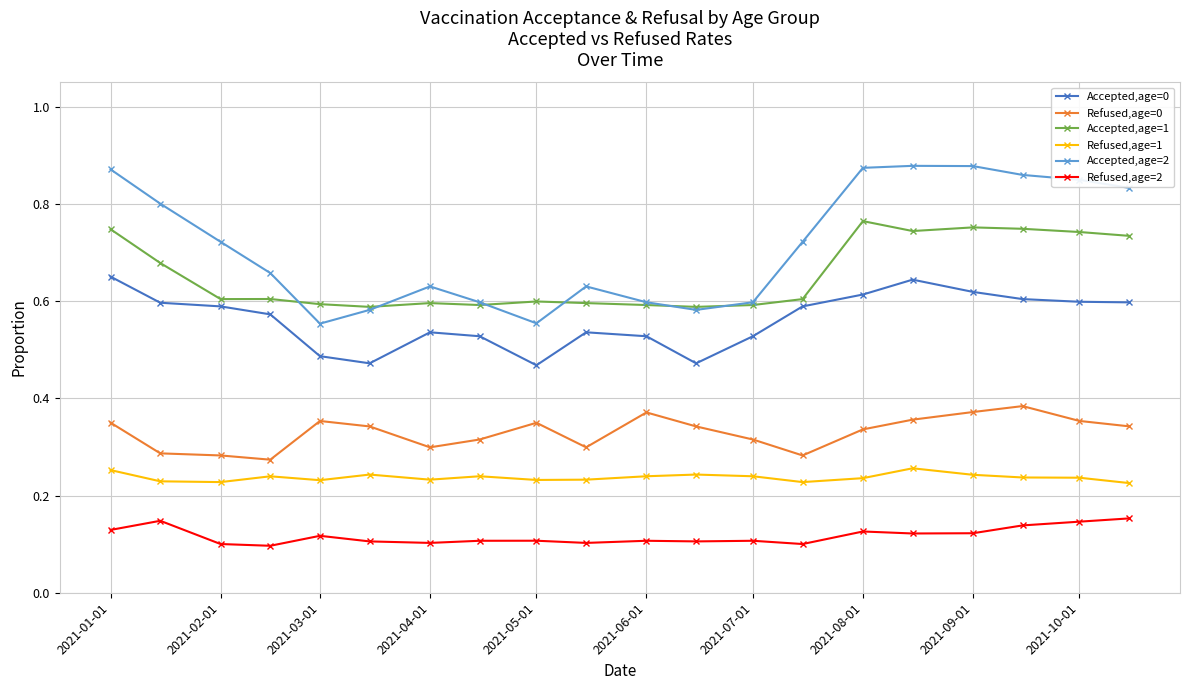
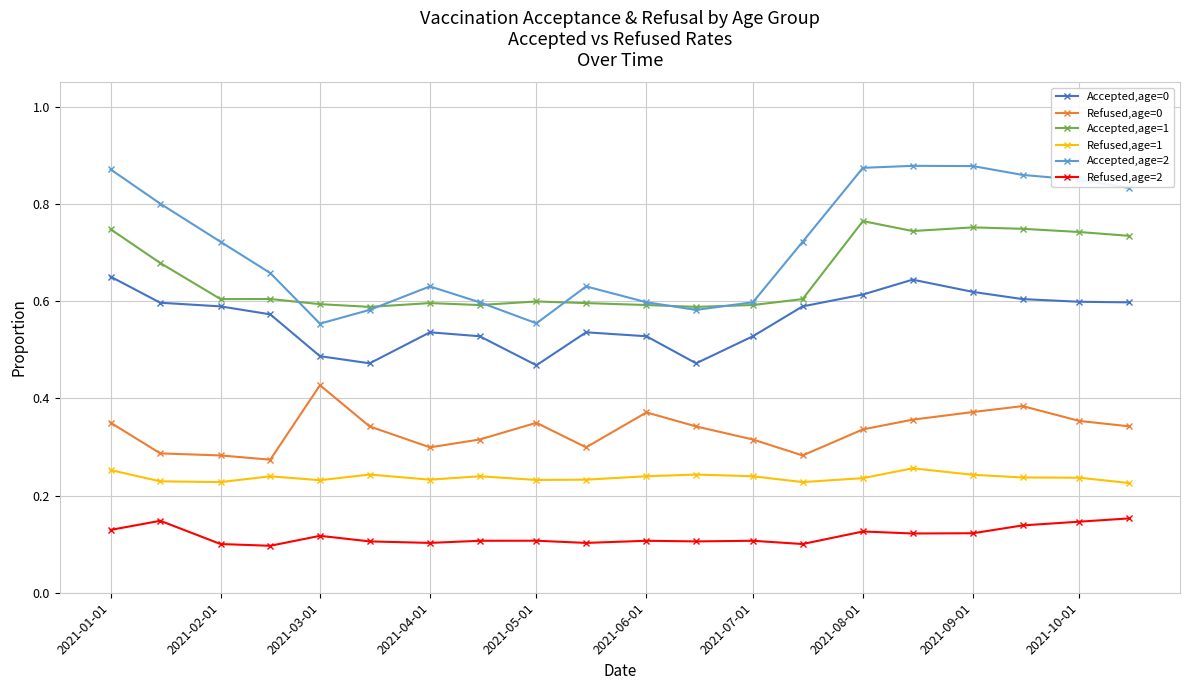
  {
    "Refused,age=0": {
      "2021-01-01": 0.35,
      "2021-02-01": 0.28,
-     "2021-03-01": 0.35,
+     "2021-03-01": 0.43,
      "2021-04-01": 0.30,
      "2021-05-01": 0.35,
      "2021-06-01": 0.37,
      "2021-07-01": 0.32,
      "2021-08-01": 0.34,
      "2021-09-01": 0.37,
      "2021-10-01": 0.35
    },
    "Accepted,age=1": {
      "2021-01-01": 0.75,
      "2021-02-01": 0.60,
      "2021-03-01": 0.59,
      "2021-04-01": 0.60,
      "2021-05-01": 0.60,
      "2021-06-01": 0.59,
      "2021-07-01": 0.59,
      "2021-08-01": 0.76,
      "2021-09-01": 0.75,
      "2021-10-01": 0.74
    },
    "Refused,age=1": {
      "2021-01-01": 0.25,
      "2021-02-01": 0.23,
      "2021-03-01": 0.23,
      "2021-04-01": 0.23,
      "2021-05-01": 0.23,
      "2021-06-01": 0.24,
      "2021-07-01": 0.24,
      "2021-08-01": 0.24,
      "2021-09-01": 0.24,
      "2021-10-01": 0.24
    },
    "Refused,age=2": {
      "2021-01-01": 0.13,
      "2021-02-01": 0.10,
      "2021-03-01": 0.12,
      "2021-04-01": 0.10,
      "2021-05-01": 0.11,
      "2021-06-01": 0.11,
      "2021-07-01": 0.11,
      "2021-08-01": 0.13,
      "2021-09-01": 0.12,
      "2021-10-01": 0.15
    }
  }
